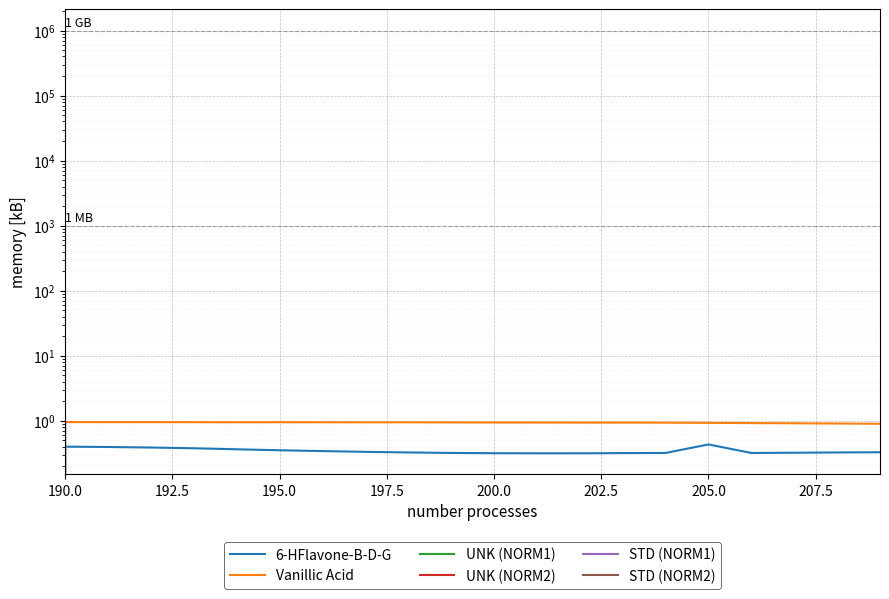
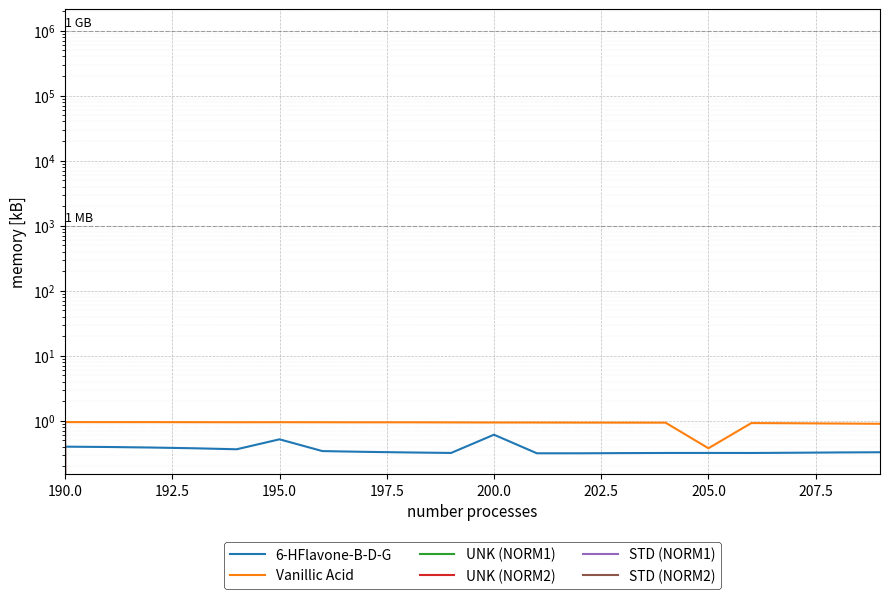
  {
    "6-HFlavone-B-D-G": {
-     "195.0": 0.4,
-     "200.0": 0.3,
-     "205.0": 0.4
+     "195.0": 0.5,
+     "200.0": 0.6,
+     "205.0": 0.3
    },
    "Vanillic Acid": {
      "195.0": 1.0,
      "200.0": 0.9,
-     "205.0": 0.9
+     "205.0": 0.4
    }
  }
